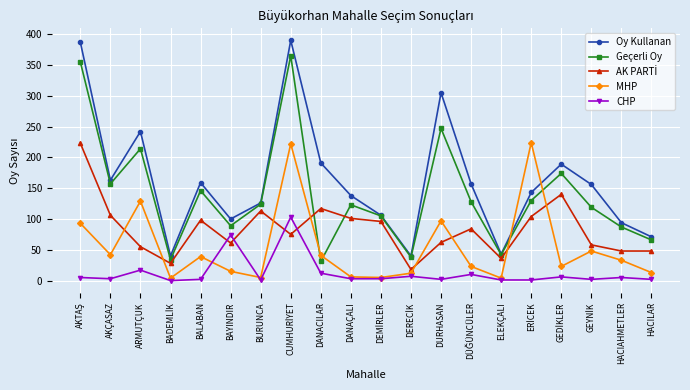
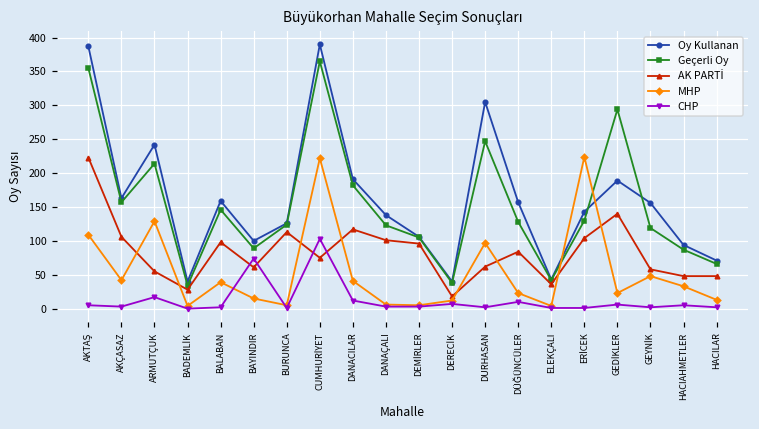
  {
    "Oy Kullanan": {
      "AKTAŞ": 390,
      "AKÇASAZ": 160,
      "ARMUTÇUK": 240,
      "BADEMLİK": 40,
      "BALABAN": 160,
      "BAYINDIR": 100,
      "CUMHURİYET": 390,
      "DANACILAR": 190,
      "DANAÇALI": 140,
      "DURHASAN": 310,
      "DÜĞÜNCÜLER": 160,
      "ERİCEK": 140,
      "GEDİKLER": 190,
      "GEYNİK": 160,
      "HACIAHMETLER": 90,
      "HACILAR": 70
    },
    "Geçerli Oy": {
      "AKTAŞ": 360,
      "AKÇASAZ": 160,
      "ARMUTÇUK": 210,
      "BADEMLİK": 30,
      "BALABAN": 150,
      "BAYINDIR": 90,
      "CUMHURİYET": 370,
-     "DANACILAR": 30,
+     "DANACILAR": 180,
      "DANAÇALI": 120,
      "DURHASAN": 250,
      "DÜĞÜNCÜLER": 130,
      "ERİCEK": 130,
-     "GEDİKLER": 170,
+     "GEDİKLER": 290,
      "GEYNİK": 120,
      "HACIAHMETLER": 90,
      "HACILAR": 70
    },
    "AK PARTİ": {
      "AKTAŞ": 220,
      "AKÇASAZ": 110,
      "ARMUTÇUK": 60,
      "BADEMLİK": 30,
      "BALABAN": 100,
      "BAYINDIR": 60,
      "BURUNCA": 110,
      "CUMHURİYET": 80,
      "DANACILAR": 120,
      "DANAÇALI": 100,
      "DEMİRLER": 100,
      "DERECİK": 20,
      "DURHASAN": 60,
      "DÜĞÜNCÜLER": 80,
      "ELEKÇALI": 40,
      "ERİCEK": 100,
      "GEDİKLER": 140,
      "GEYNİK": 60,
      "HACIAHMETLER": 50,
      "HACILAR": 50
    },
    "MHP": {
-     "AKTAŞ": 90,
+     "AKTAŞ": 110,
      "AKÇASAZ": 40,
      "ARMUTÇUK": 130,
      "BALABAN": 40,
      "BAYINDIR": 20,
      "CUMHURİYET": 220,
      "DANACILAR": 40,
      "DERECİK": 10,
      "DURHASAN": 100,
      "DÜĞÜNCÜLER": 20,
      "ERİCEK": 220,
      "GEDİKLER": 20,
      "GEYNİK": 50,
      "HACIAHMETLER": 30,
      "HACILAR": 10
    },
    "CHP": {
      "AKTAŞ": 10,
      "AKÇASAZ": 0,
      "ARMUTÇUK": 20,
      "BALABAN": 0,
      "BAYINDIR": 70,
      "CUMHURİYET": 100,
      "DANACILAR": 10,
      "DERECİK": 10,
      "DURHASAN": 0,
      "DÜĞÜNCÜLER": 10,
      "ERİCEK": 0,
      "GEDİKLER": 10,
      "GEYNİK": 0,
      "HACIAHMETLER": 10,
      "HACILAR": 0
    }
  }
